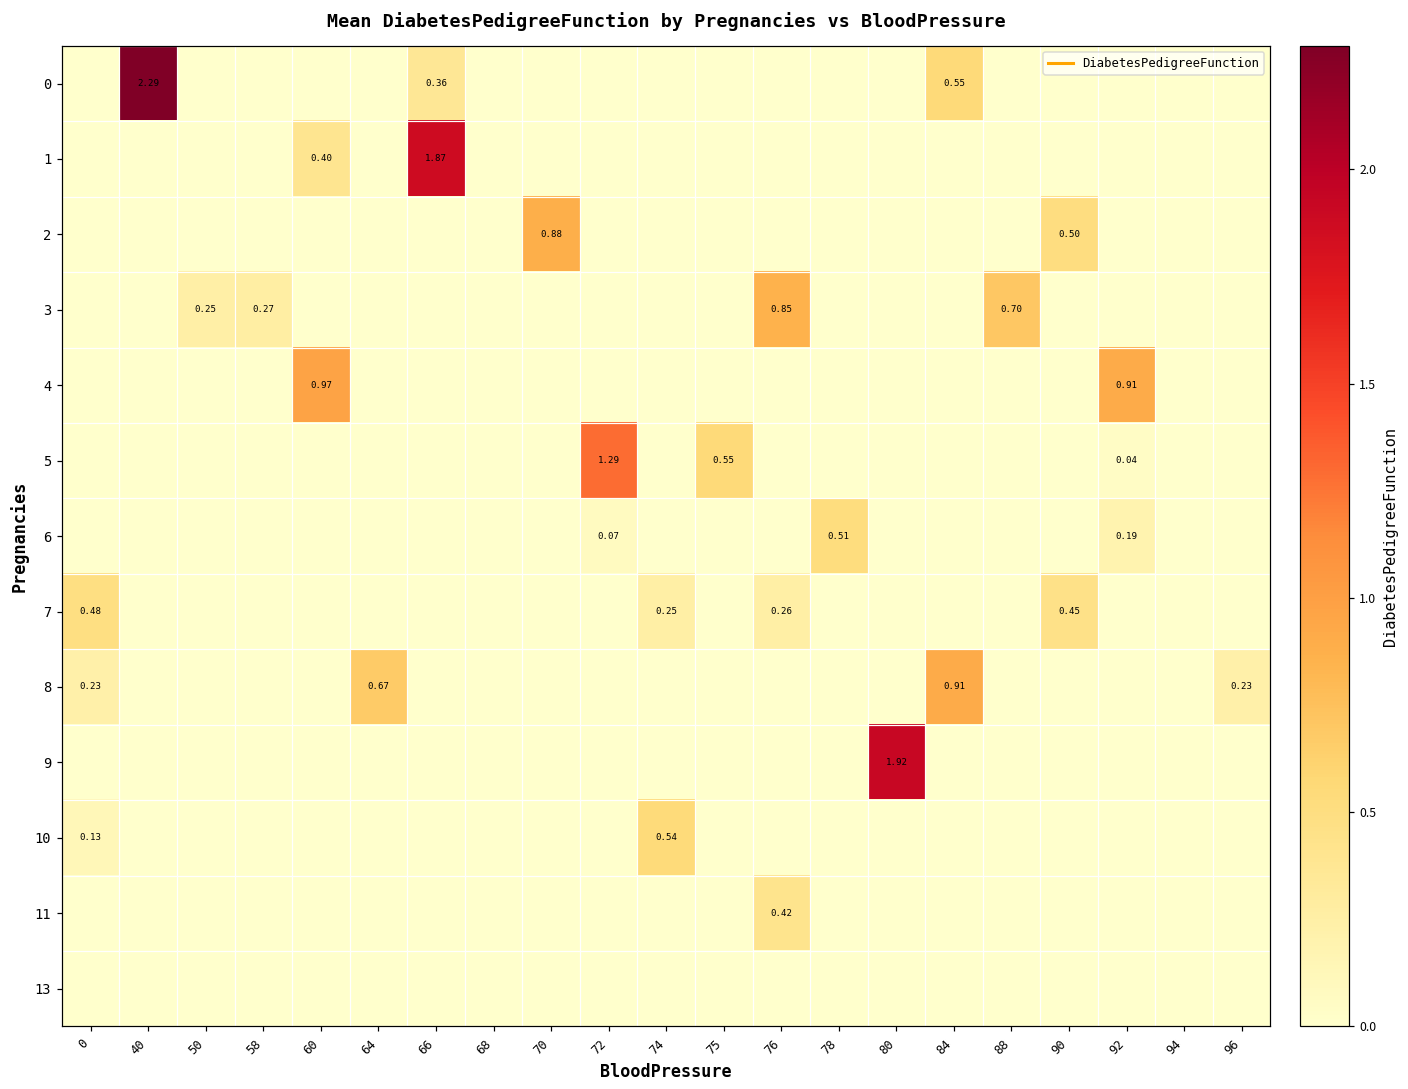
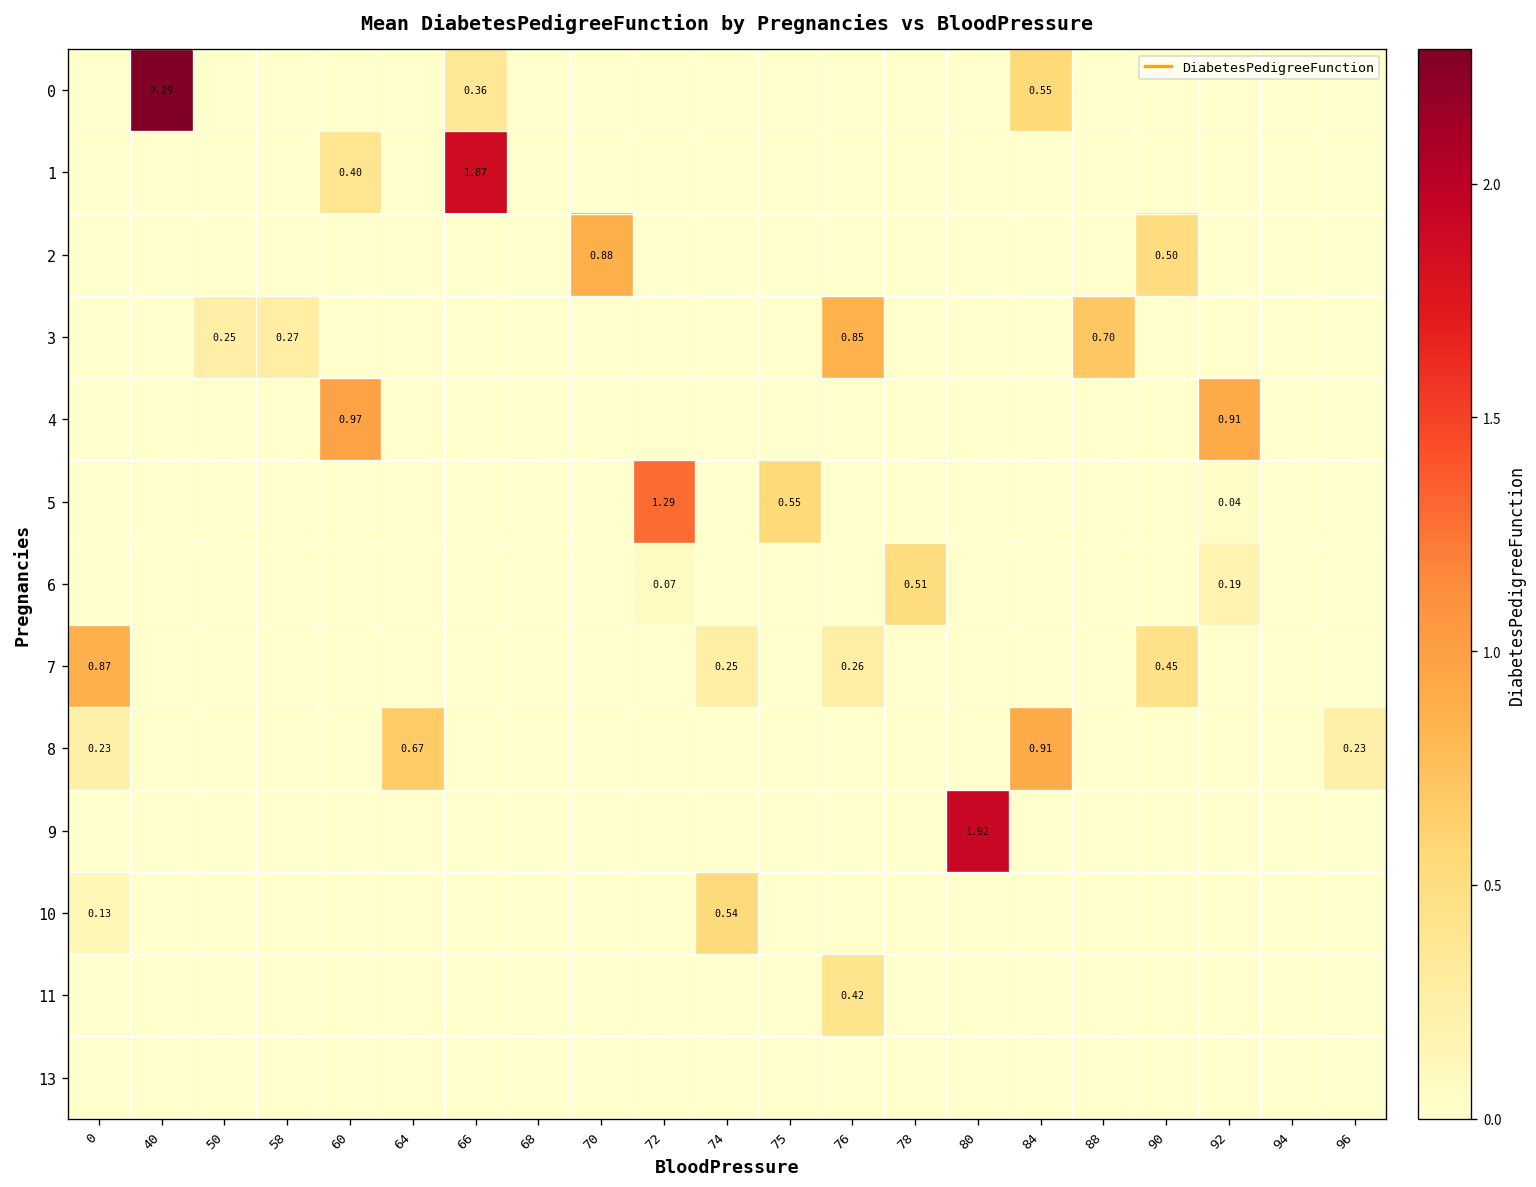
  {
    "0": {
      "40": 2.29,
      "66": 0.36,
      "84": 0.55
    },
    "1": {
      "60": 0.40,
      "66": 1.87
    },
    "2": {
      "70": 0.88,
      "90": 0.50
    },
    "3": {
      "50": 0.25,
      "58": 0.27,
      "76": 0.85,
      "88": 0.70
    },
    "4": {
      "60": 0.97,
      "92": 0.91
    },
    "5": {
      "72": 1.29,
      "75": 0.55,
      "92": 0.04
    },
    "6": {
      "72": 0.07,
      "78": 0.51,
      "92": 0.19
    },
    "7": {
-     "0": 0.48,
+     "0": 0.87,
      "74": 0.25,
      "76": 0.26,
      "90": 0.45
    },
    "8": {
      "0": 0.23,
      "64": 0.67,
      "84": 0.91,
      "96": 0.23
    },
    "9": {
      "80": 1.92
    },
    "10": {
      "0": 0.13,
      "74": 0.54
    },
    "11": {
      "76": 0.42
    }
  }
